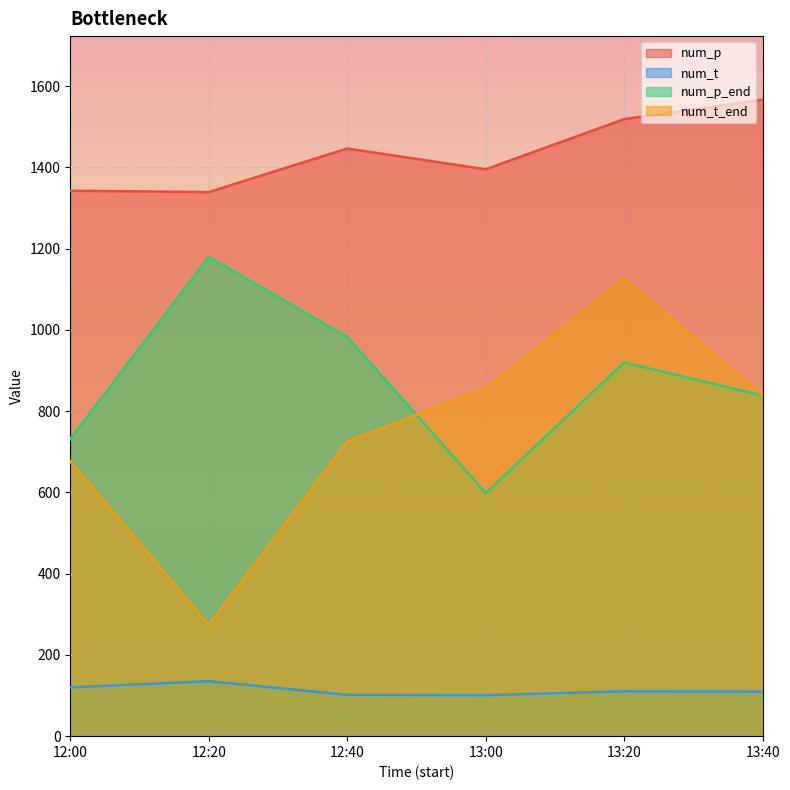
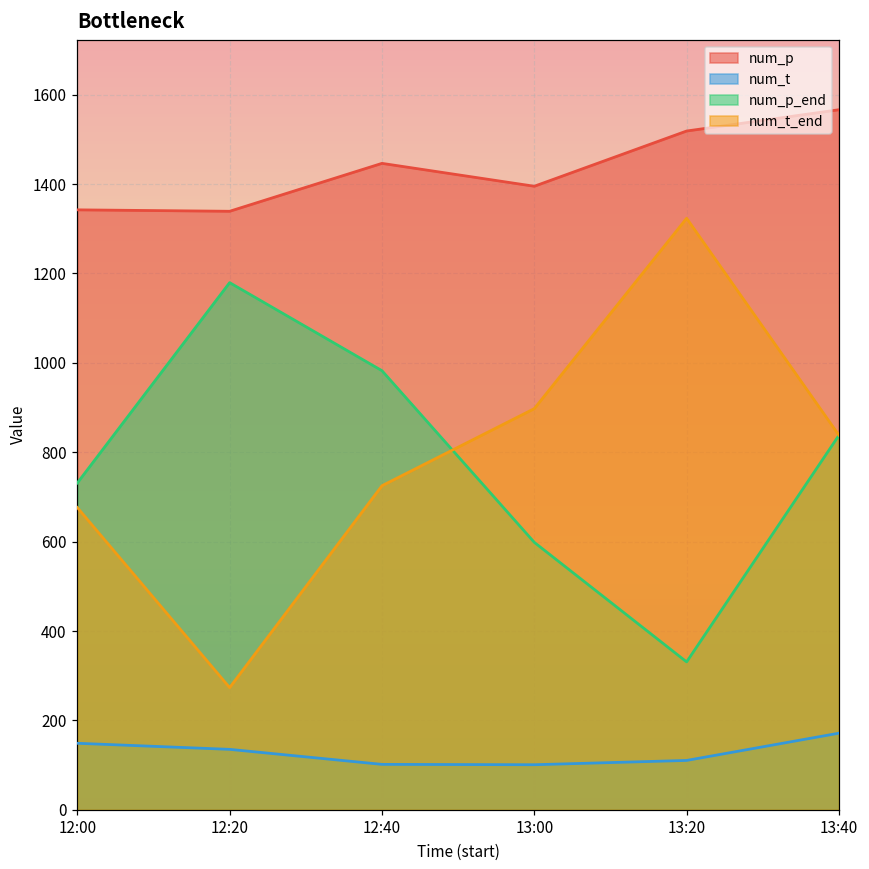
  {
    "num_p": {
      "12:00": 1340,
      "12:20": 1340,
      "12:40": 1450,
      "13:00": 1400,
      "13:20": 1520,
      "13:40": 1570
    },
    "num_t": {
-     "12:00": 120,
+     "12:00": 150,
      "12:20": 140,
      "12:40": 100,
      "13:00": 100,
      "13:20": 110,
-     "13:40": 110
+     "13:40": 170
    },
    "num_p_end": {
      "12:00": 730,
      "12:20": 1180,
      "12:40": 980,
      "13:00": 600,
-     "13:20": 920
+     "13:20": 330
    },
    "num_t_end": {
      "12:00": 680,
      "12:20": 270,
      "12:40": 730,
-     "13:00": 860,
-     "13:20": 1130
+     "13:00": 900,
+     "13:20": 1320
    }
  }
